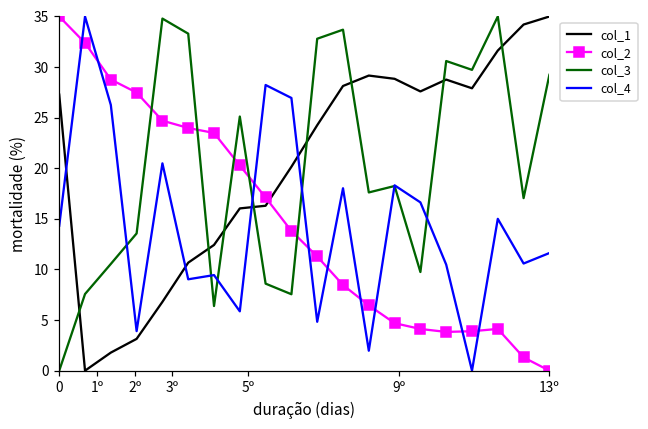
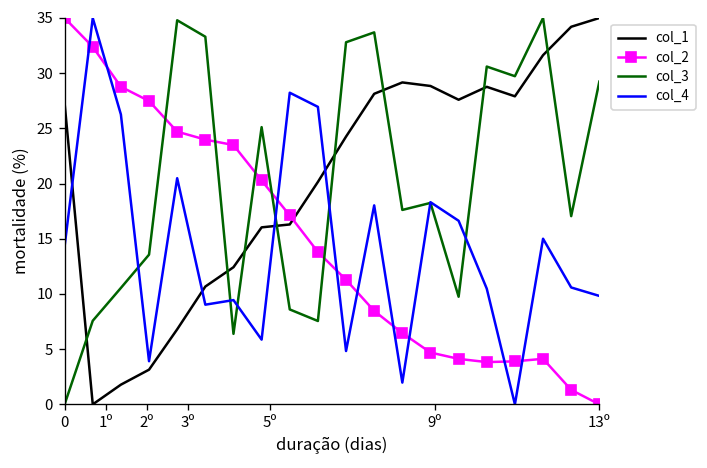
  {
    "col_1": {
      "0": 27,
      "13º": 35
    },
    "col_2": {
      "0": 35,
      "13º": 0
    },
    "col_3": {
      "0": 0,
      "13º": 29
    },
    "col_4": {
      "0": 14,
-     "13º": 12
+     "13º": 10
    }
  }
